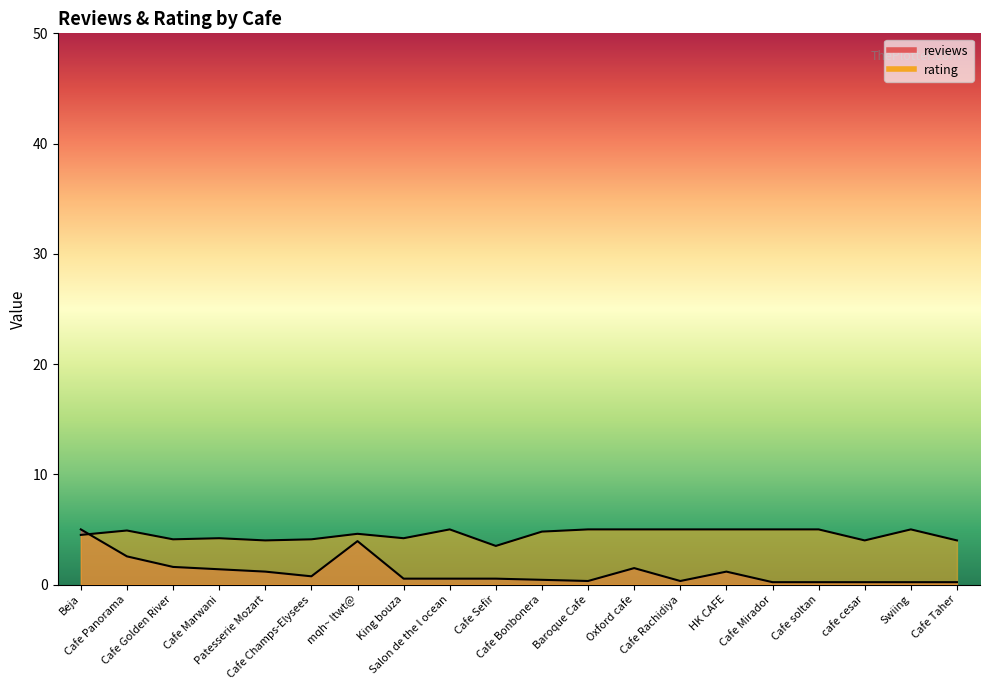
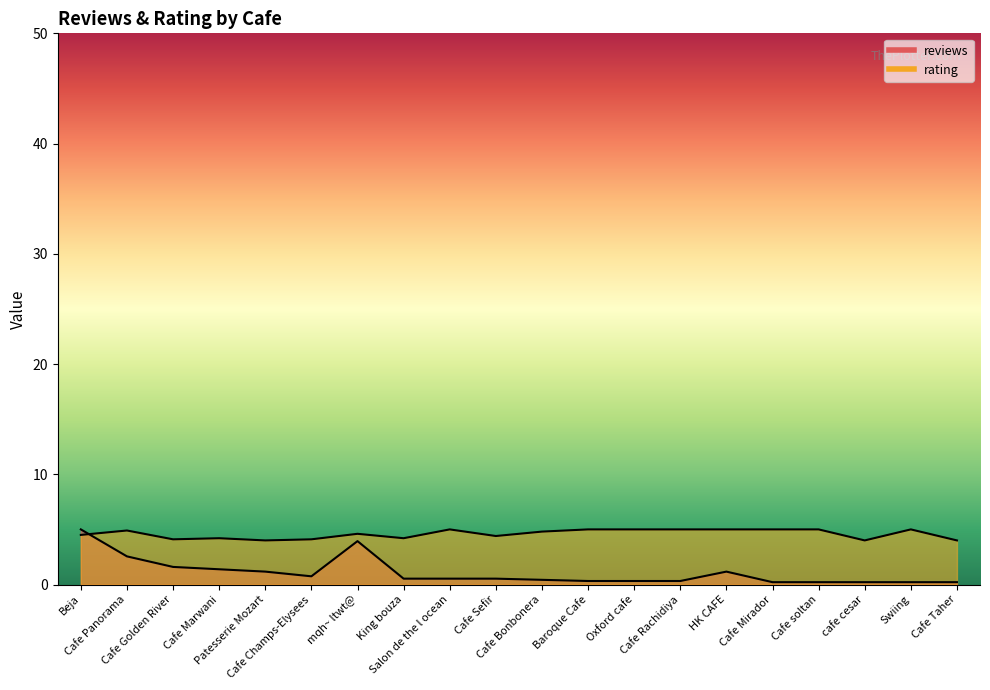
  {
    "reviews": {
      "Beja": 5.0,
      "Cafe Panorama": 2.6,
      "Cafe Golden River": 1.6,
      "Cafe Marwani": 1.4,
      "Patesserie Mozart": 1.2,
      "Cafe Champs-Elysees": 0.7,
      "mqh~ ltwt@": 3.9,
      "King bouza": 0.5,
      "Salon de the l ocean": 0.5,
      "Cafe Sefir": 0.5,
      "Cafe Bonbonera": 0.4,
      "Baroque Cafe": 0.3,
-     "Oxford cafe": 1.5,
+     "Oxford cafe": 0.3,
      "Cafe Rachidiya": 0.3,
      "HK CAFE": 1.2,
      "Cafe Mirador": 0.2,
      "Cafe soltan": 0.2,
      "cafe cesar": 0.2,
      "Swiing": 0.2,
      "Cafe Taher": 0.2
    },
    "rating": {
      "Beja": 4.5,
      "Cafe Panorama": 4.9,
      "Cafe Golden River": 4.1,
      "Cafe Marwani": 4.2,
      "Patesserie Mozart": 4.0,
      "Cafe Champs-Elysees": 4.1,
      "mqh~ ltwt@": 4.6,
      "King bouza": 4.2,
      "Salon de the l ocean": 5.0,
-     "Cafe Sefir": 3.5,
+     "Cafe Sefir": 4.4,
      "Cafe Bonbonera": 4.8,
      "Baroque Cafe": 5.0,
      "Oxford cafe": 5.0,
      "Cafe Rachidiya": 5.0,
      "HK CAFE": 5.0,
      "Cafe Mirador": 5.0,
      "Cafe soltan": 5.0,
      "cafe cesar": 4.0,
      "Swiing": 5.0,
      "Cafe Taher": 4.0
    }
  }
